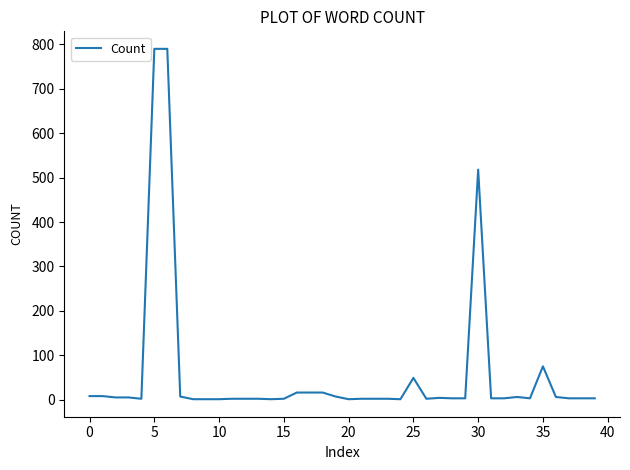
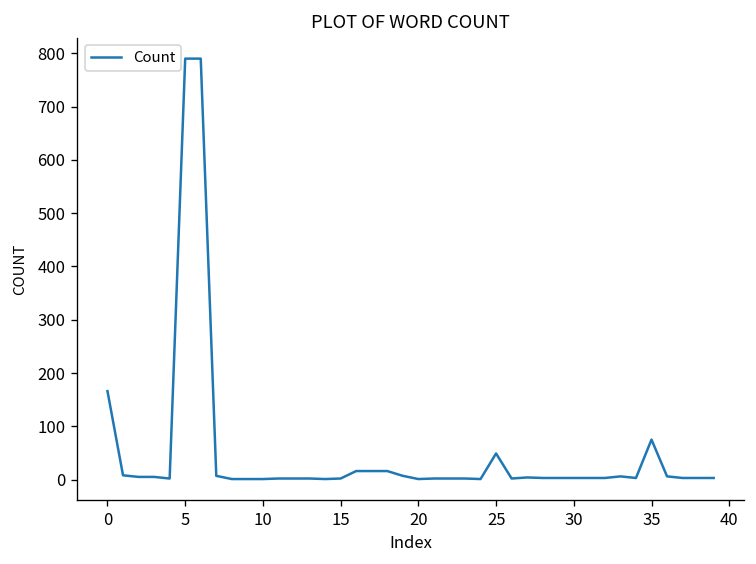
  {
-   "0": 10,
+   "0": 170,
    "5": 790,
    "10": 0,
    "15": 0,
    "20": 0,
    "25": 50,
-   "30": 520,
+   "30": 0,
    "35": 80
  }
